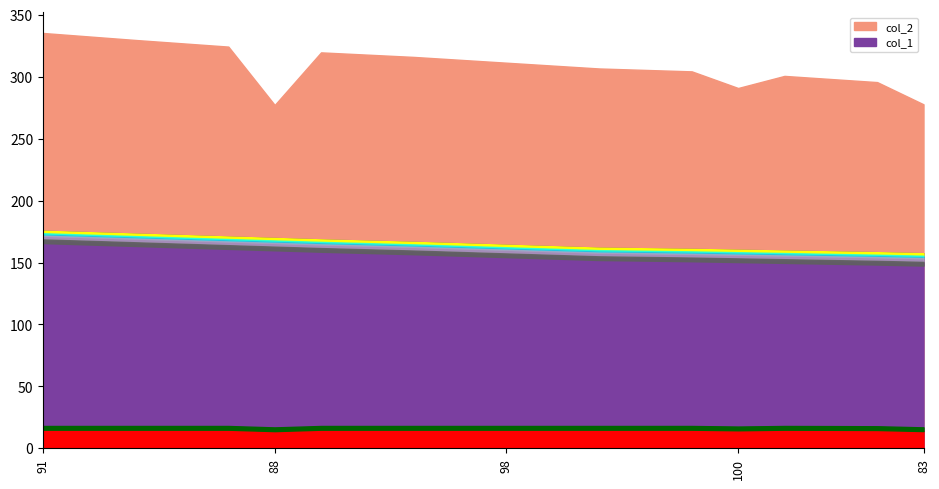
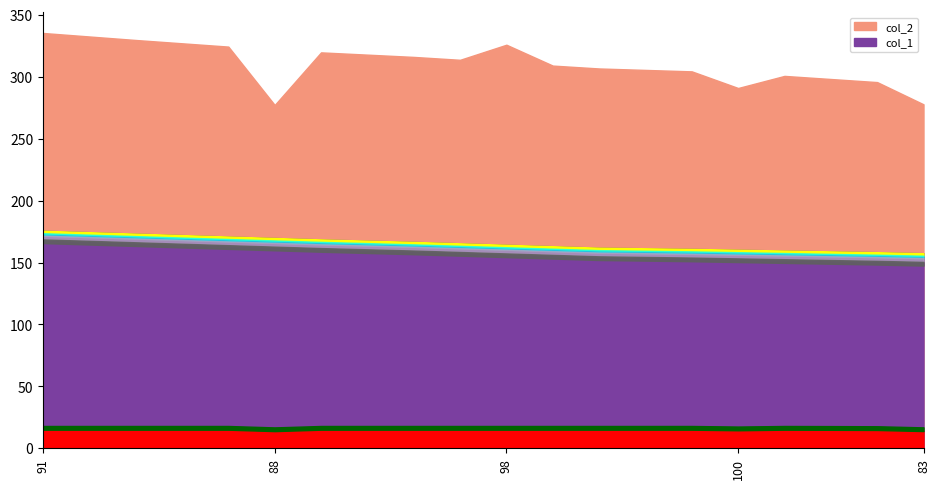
  {
    "col_2": {
      "91": 335,
      "88": 277,
-     "98": 311,
+     "98": 326,
      "100": 291,
      "83": 278
    }
  }
